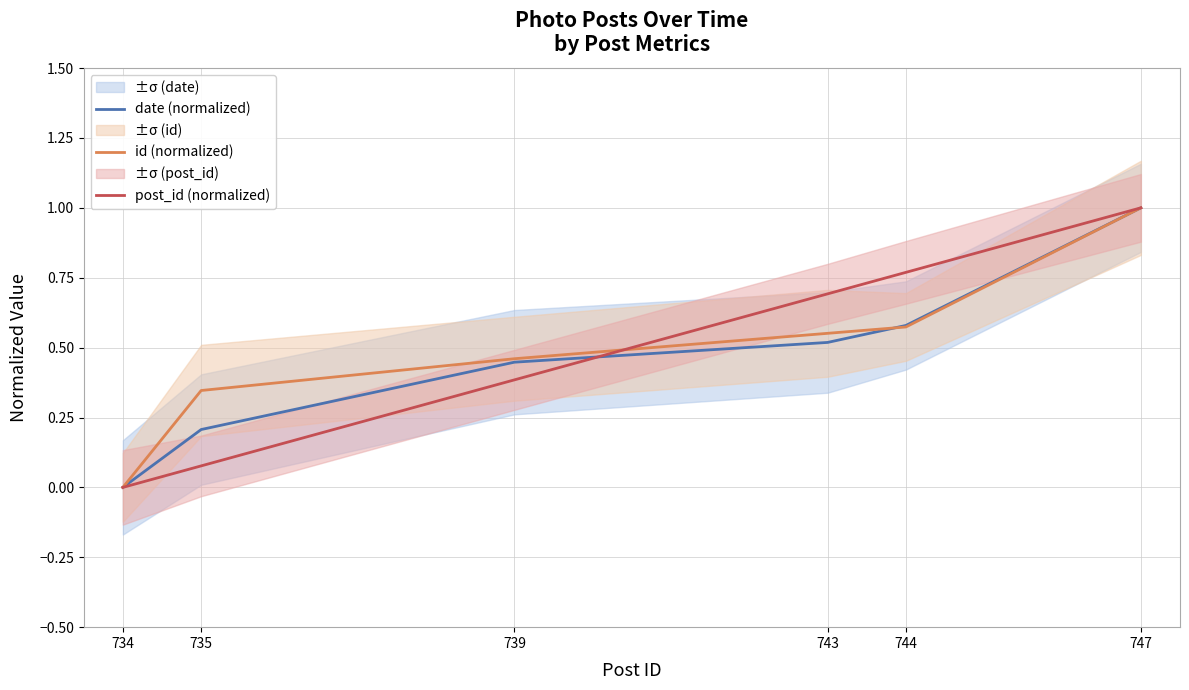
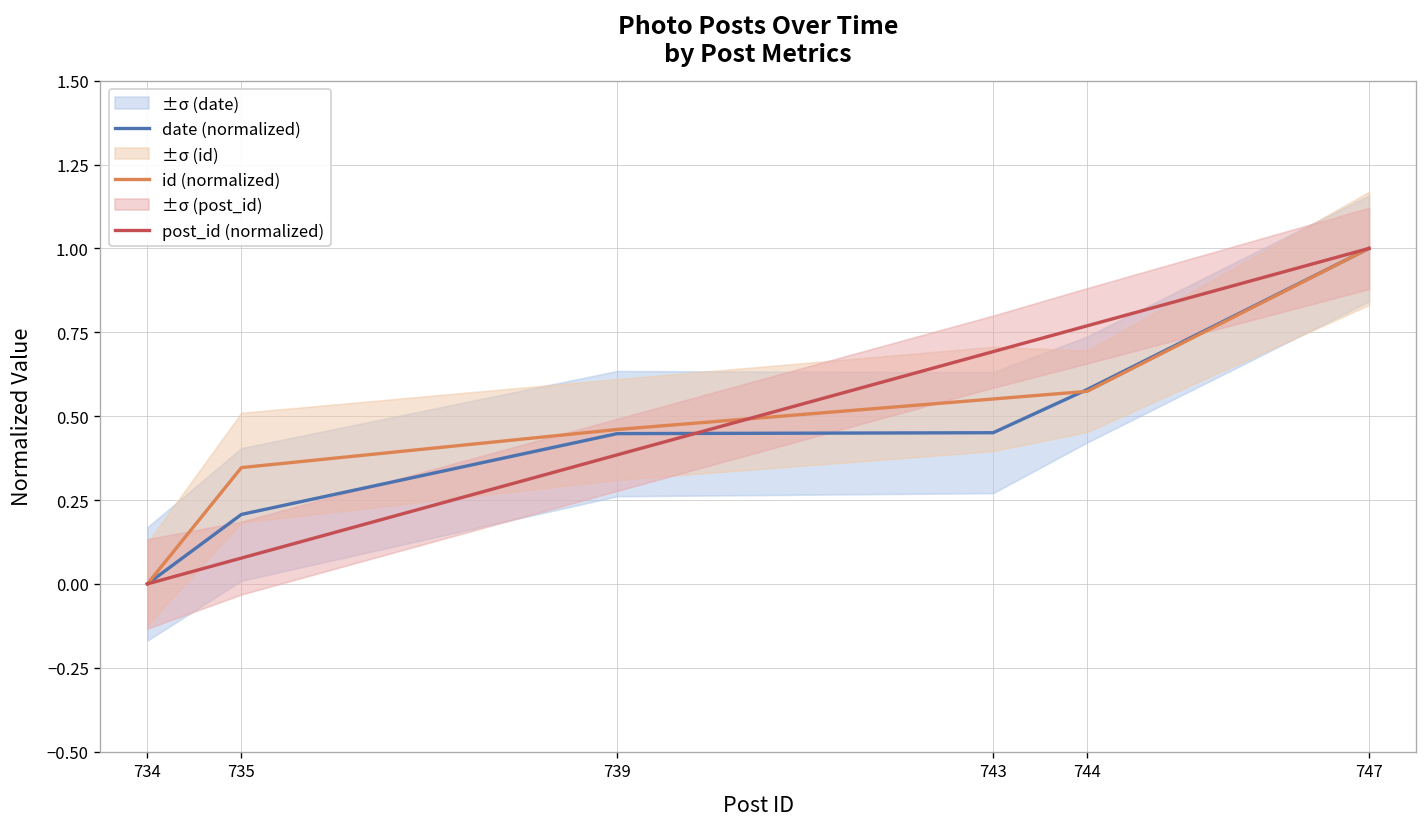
  {
    "date (normalized)": {
      "735": 0.21,
      "739": 0.45,
-     "743": 0.52
+     "743": 0.45
    }
  }
